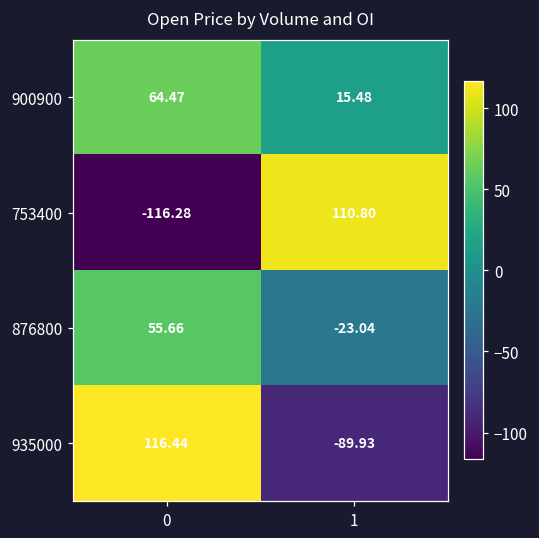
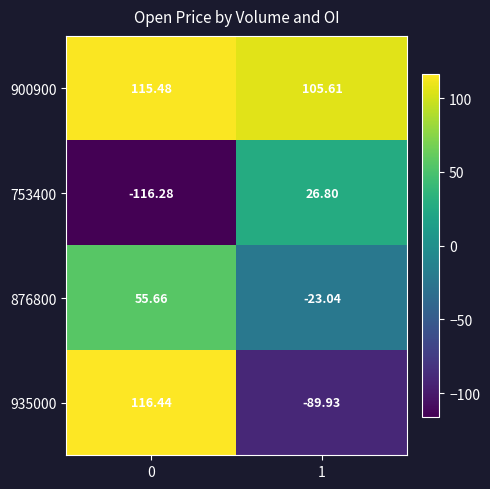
  {
    "900900": {
-     "0": 64.47,
-     "1": 15.48
+     "0": 115.48,
+     "1": 105.61
    },
    "753400": {
      "0": -116.28,
-     "1": 110.80
+     "1": 26.80
    },
    "876800": {
      "0": 55.66,
      "1": -23.04
    },
    "935000": {
      "0": 116.44,
      "1": -89.93
    }
  }
